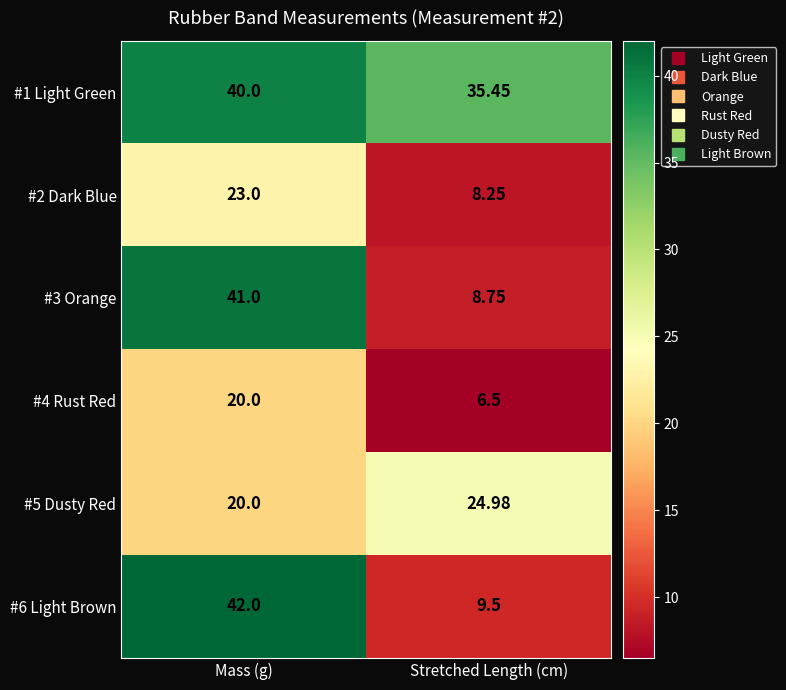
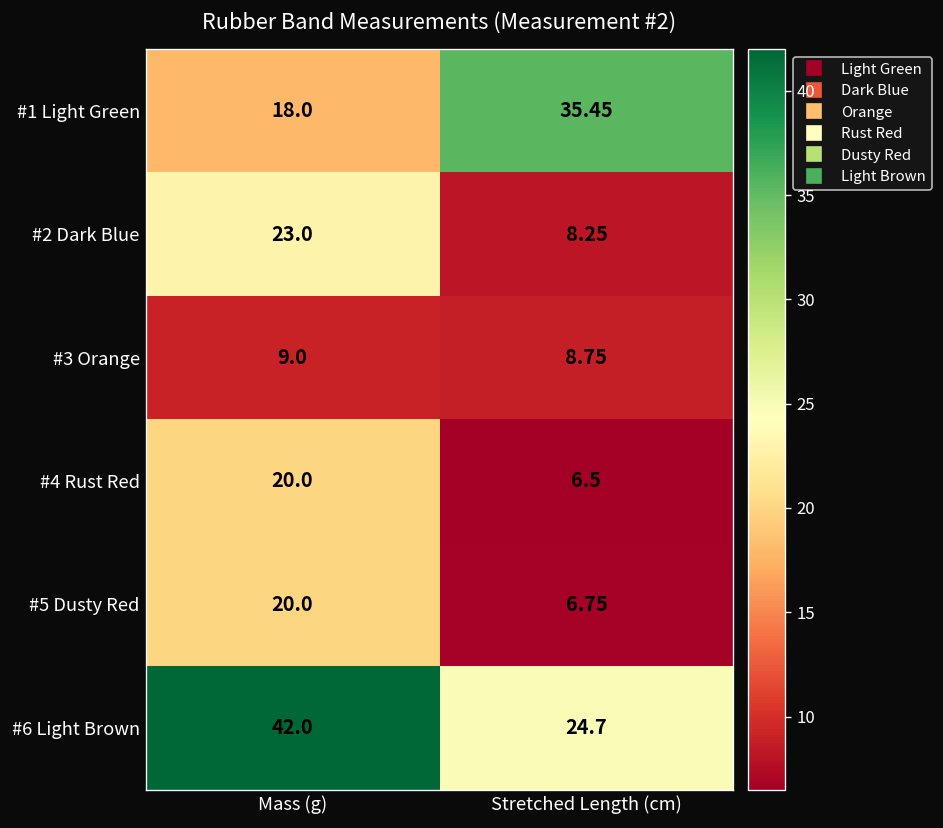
  {
    "#1 Light Green": {
-     "Mass (g)": 40.0,
+     "Mass (g)": 18.0,
      "Stretched Length (cm)": 35.45
    },
    "#2 Dark Blue": {
      "Mass (g)": 23.0,
      "Stretched Length (cm)": 8.25
    },
    "#3 Orange": {
-     "Mass (g)": 41.0,
+     "Mass (g)": 9.0,
      "Stretched Length (cm)": 8.75
    },
    "#4 Rust Red": {
      "Mass (g)": 20.0,
      "Stretched Length (cm)": 6.5
    },
    "#5 Dusty Red": {
      "Mass (g)": 20.0,
-     "Stretched Length (cm)": 24.98
+     "Stretched Length (cm)": 6.75
    },
    "#6 Light Brown": {
      "Mass (g)": 42.0,
-     "Stretched Length (cm)": 9.5
+     "Stretched Length (cm)": 24.7
    }
  }
